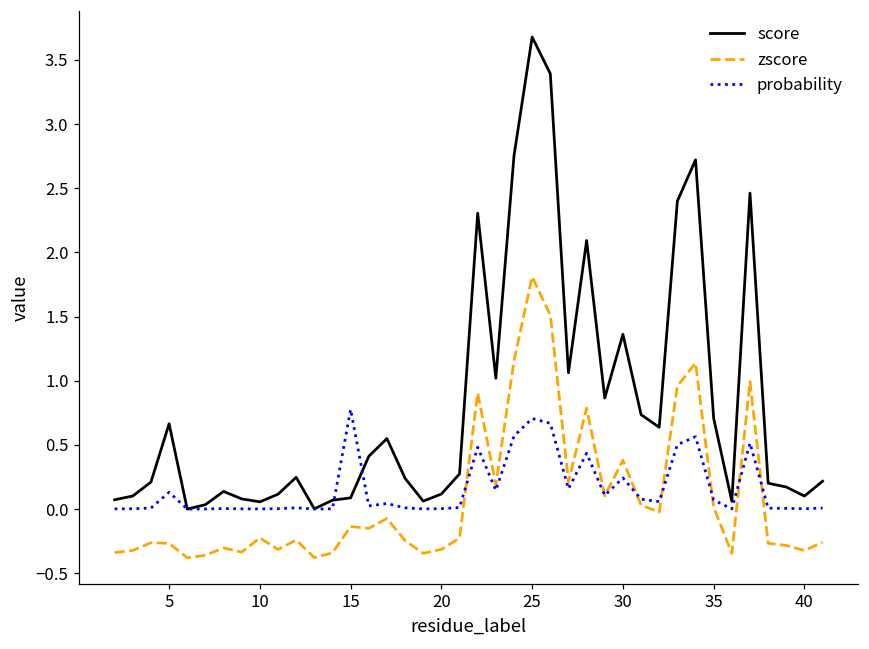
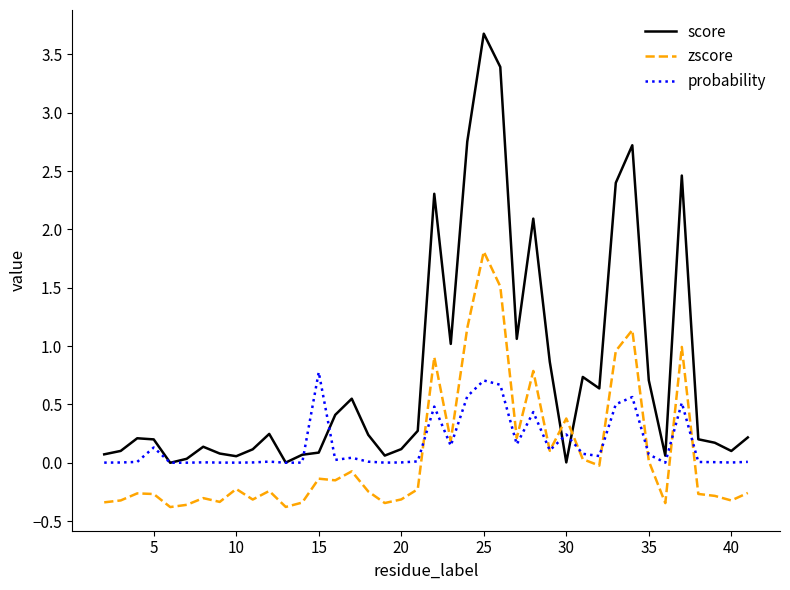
  {
    "score": {
-     "5": 0.66,
+     "5": 0.20,
      "10": 0.06,
      "15": 0.09,
      "20": 0.12,
      "25": 3.68,
-     "30": 1.36,
+     "30": 0.00,
      "35": 0.71,
      "40": 0.10
    },
    "zscore": {
      "5": -0.27,
      "10": -0.22,
      "15": -0.14,
      "20": -0.31,
      "25": 1.81,
      "30": 0.38,
      "35": 0.01,
      "40": -0.32
    },
    "probability": {
      "5": 0.13,
      "10": 0.00,
      "15": 0.78,
      "20": 0.00,
      "25": 0.71,
      "30": 0.24,
      "35": 0.07,
      "40": 0.00
    }
  }
